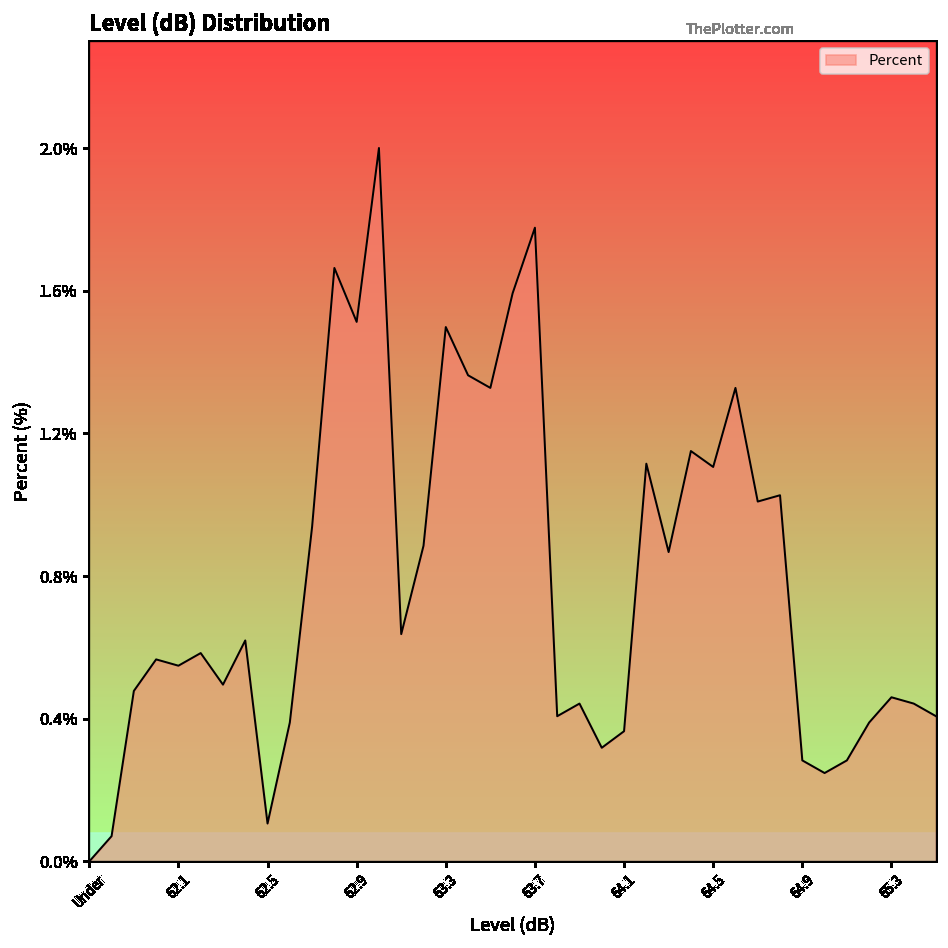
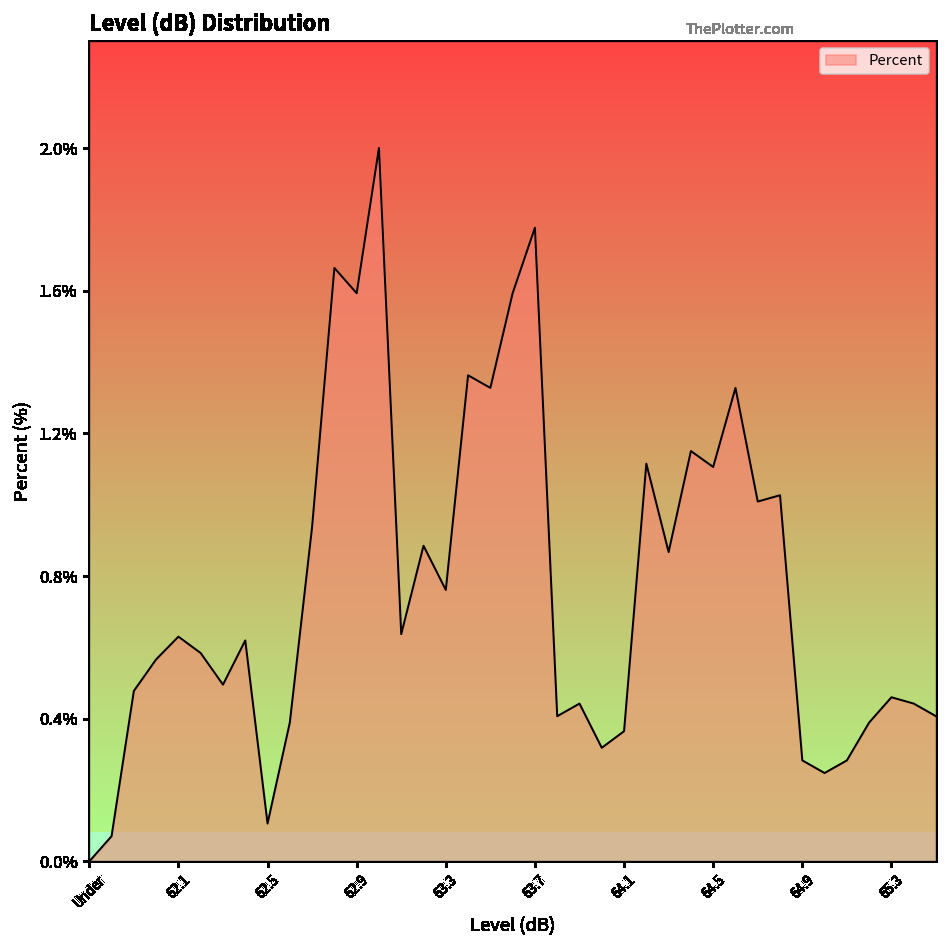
  {
-   "62.1": "0.54%",
+   "62.1": "0.62%",
    "62.5": "0.10%",
-   "62.9": "1.49%",
-   "63.3": "1.47%",
+   "62.9": "1.57%",
+   "63.3": "0.75%",
    "63.7": "1.75%",
    "64.1": "0.36%",
    "64.5": "1.09%",
    "64.9": "0.28%",
    "65.3": "0.45%"
  }
